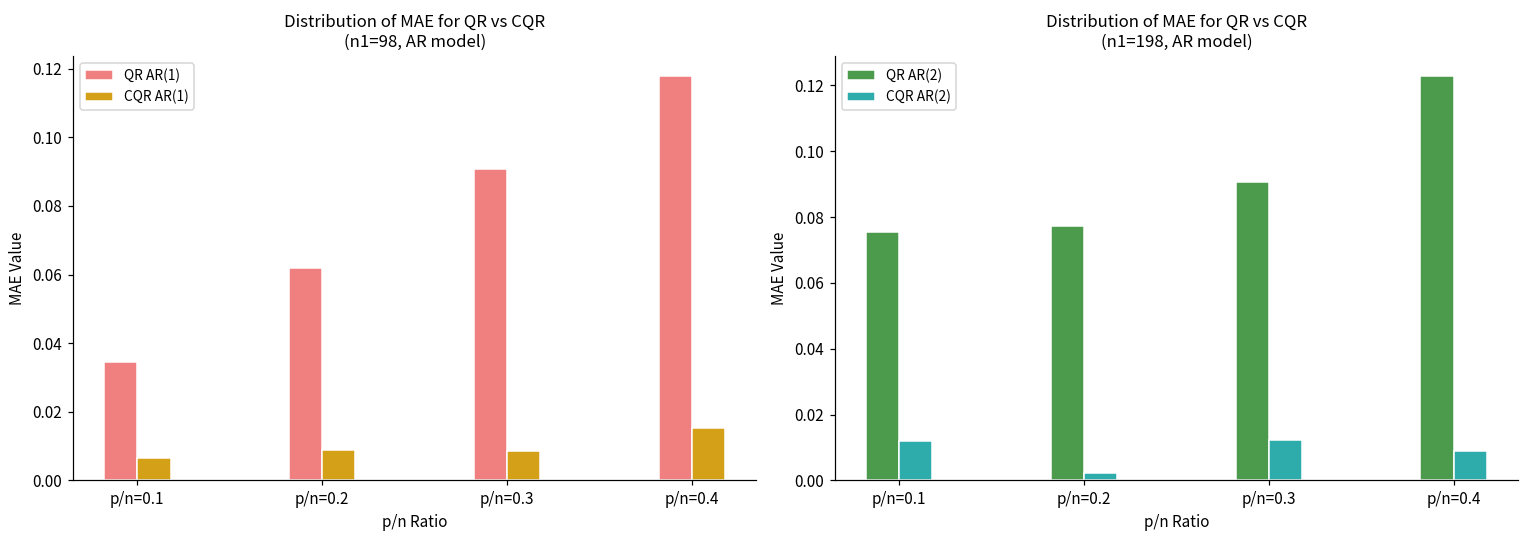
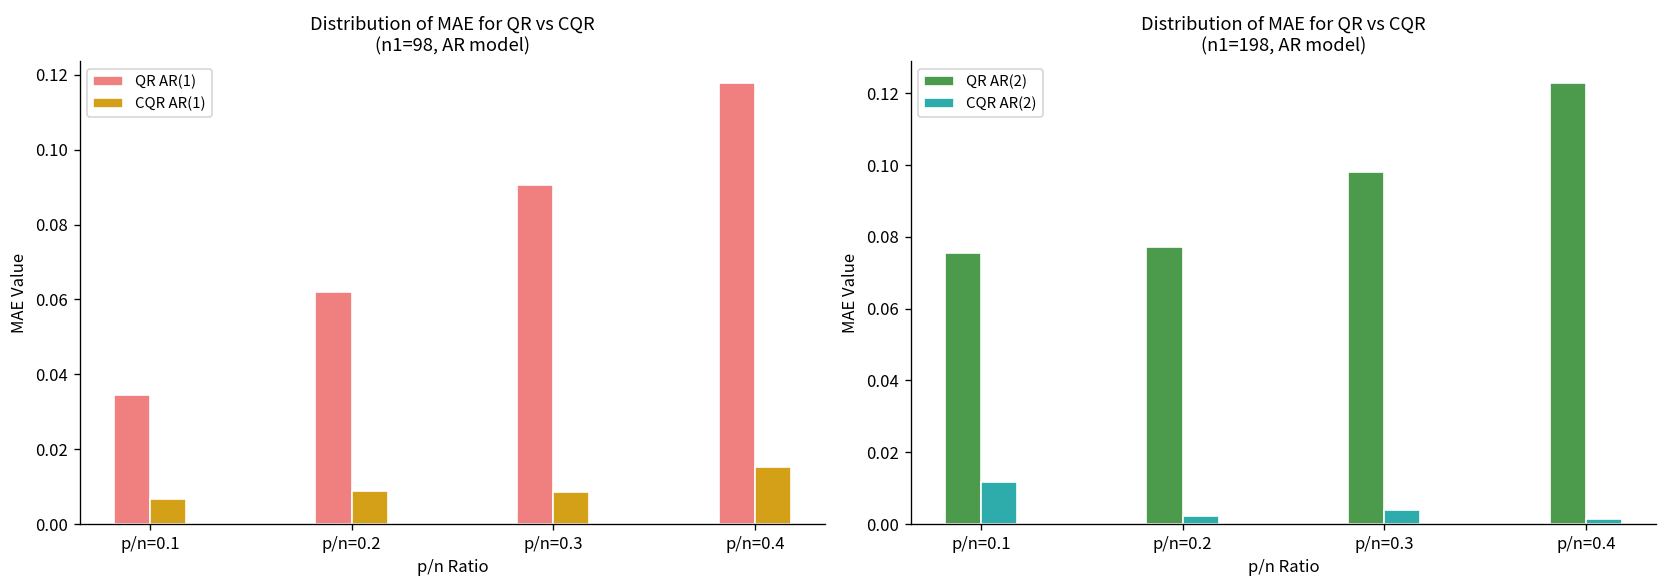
  {
    "Distribution of MAE for QR vs CQR (n1=98, AR model)": {
      "QR AR(1)": {
        "p/n=0.1": 0.034,
        "p/n=0.2": 0.062,
        "p/n=0.3": 0.091,
        "p/n=0.4": 0.118
      },
      "CQR AR(1)": {
        "p/n=0.1": 0.007,
        "p/n=0.2": 0.009,
        "p/n=0.3": 0.009,
        "p/n=0.4": 0.015
      }
    },
    "Distribution of MAE for QR vs CQR (n1=198, AR model)": {
      "QR AR(2)": {
        "p/n=0.1": 0.075,
        "p/n=0.2": 0.077,
-       "p/n=0.3": 0.091,
+       "p/n=0.3": 0.098,
        "p/n=0.4": 0.123
      },
      "CQR AR(2)": {
        "p/n=0.1": 0.012,
        "p/n=0.2": 0.002,
-       "p/n=0.3": 0.012,
-       "p/n=0.4": 0.009
+       "p/n=0.3": 0.004,
+       "p/n=0.4": 0.001
      }
    }
  }
